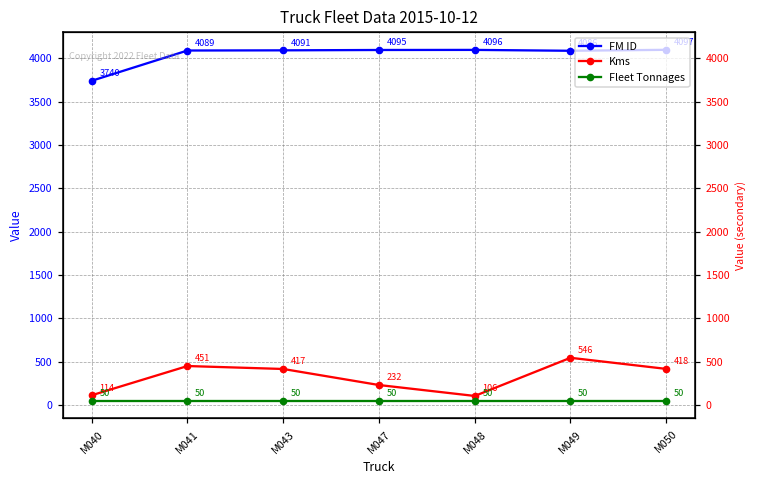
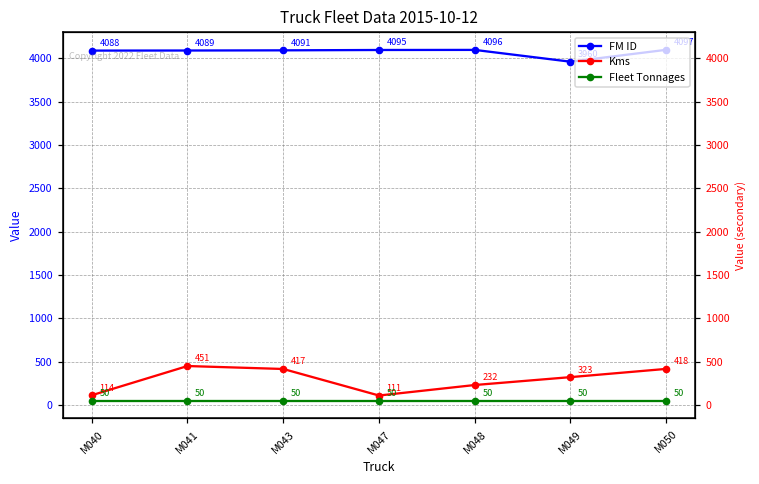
  {
    "FM ID": {
-     "M040": 3740,
+     "M040": 4088,
      "M041": 4089,
      "M043": 4091,
      "M047": 4095,
      "M048": 4096,
-     "M049": 4100
+     "M049": 4000
    },
    "Kms": {
      "M041": 451,
      "M043": 417,
-     "M047": 232,
-     "M048": 106,
-     "M049": 546,
+     "M047": 111,
+     "M048": 232,
+     "M049": 323,
      "M050": 418
    },
    "Fleet Tonnages": {
      "M041": 50,
      "M043": 50,
      "M048": 50,
      "M049": 50,
      "M050": 50
    }
  }
